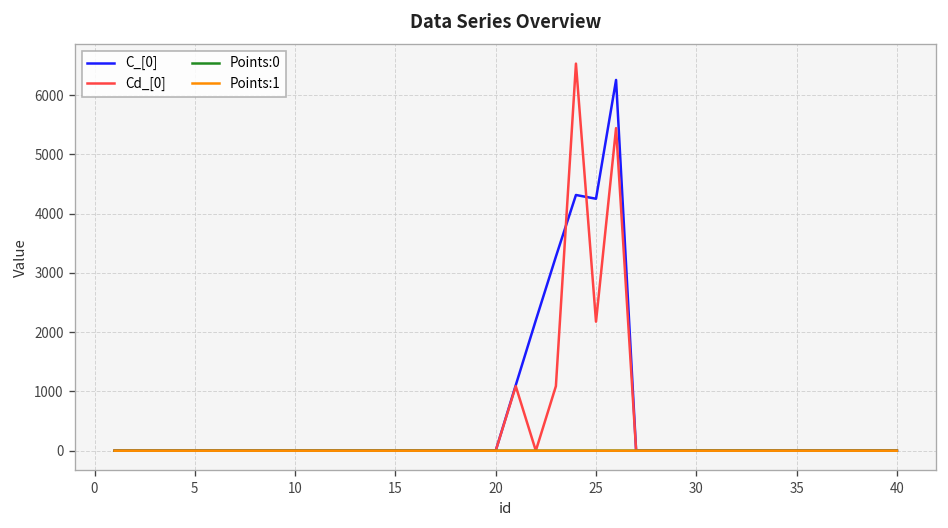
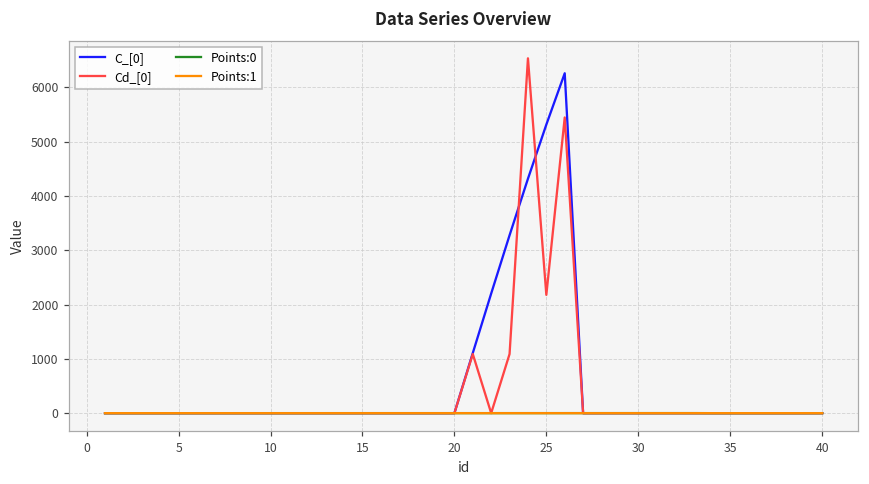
  {
    "C_[0]": {
-     "25": 4300
+     "25": 5300
    },
    "Cd_[0]": {
      "25": 2200
    },
    "Points:1": {
      "25": 0
    }
  }
